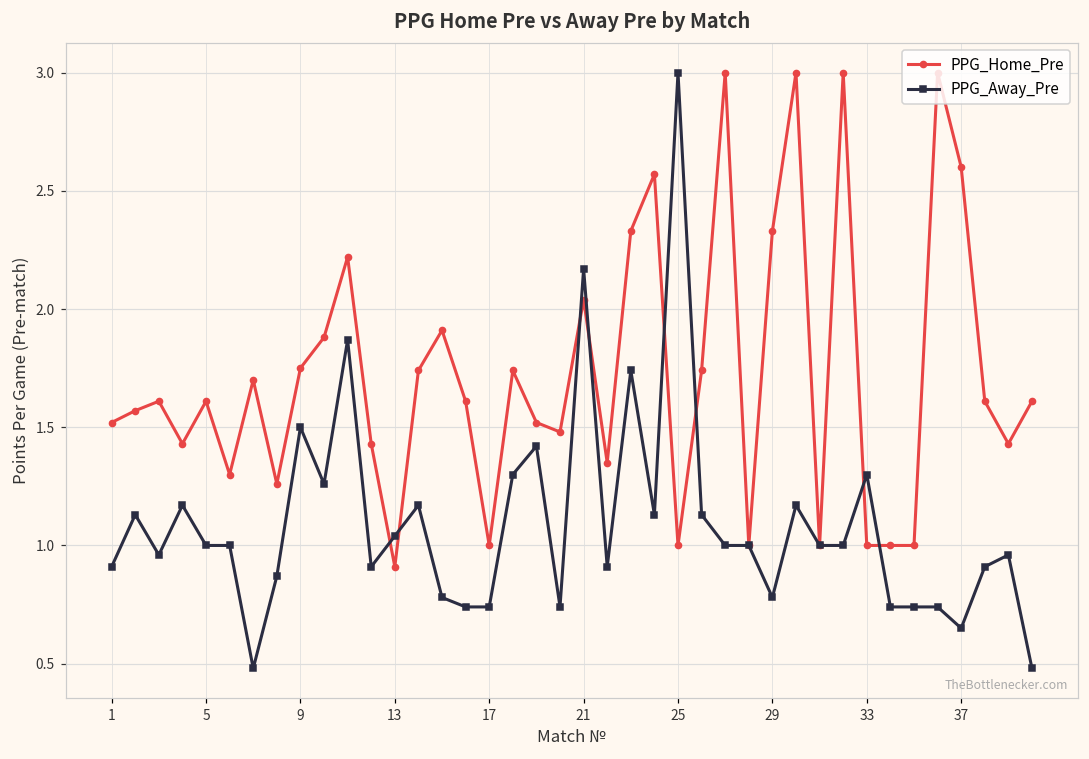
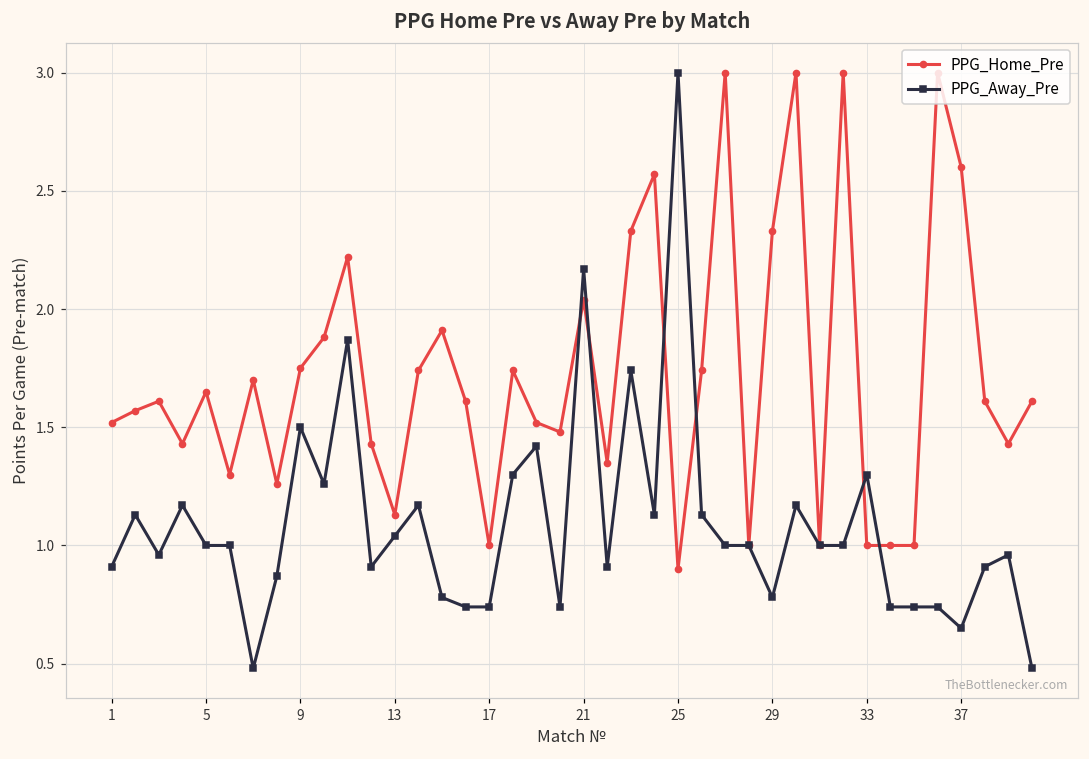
  {
    "PPG_Home_Pre": {
      "1": 1.52,
-     "5": 1.61,
+     "5": 1.65,
      "9": 1.75,
-     "13": 0.91,
+     "13": 1.13,
      "17": 1.00,
      "21": 2.04,
-     "25": 1.0,
+     "25": 0.9,
      "29": 2.33,
      "33": 1.00,
      "37": 2.60
    },
    "PPG_Away_Pre": {
      "1": 0.91,
      "5": 1.00,
      "9": 1.50,
      "13": 1.04,
      "17": 0.74,
      "21": 2.17,
      "25": 3.00,
      "29": 0.78,
      "33": 1.30,
      "37": 0.65
    }
  }
